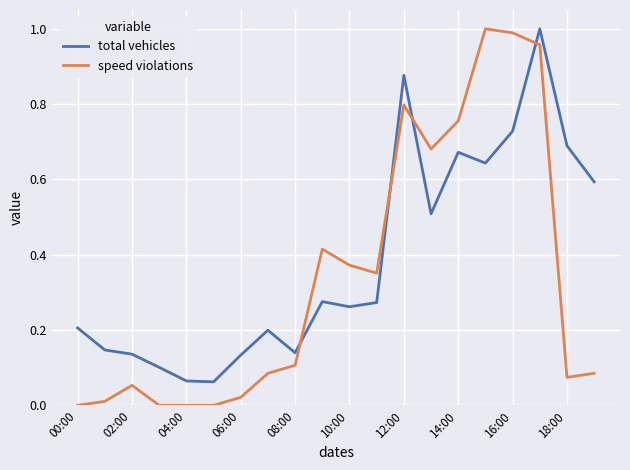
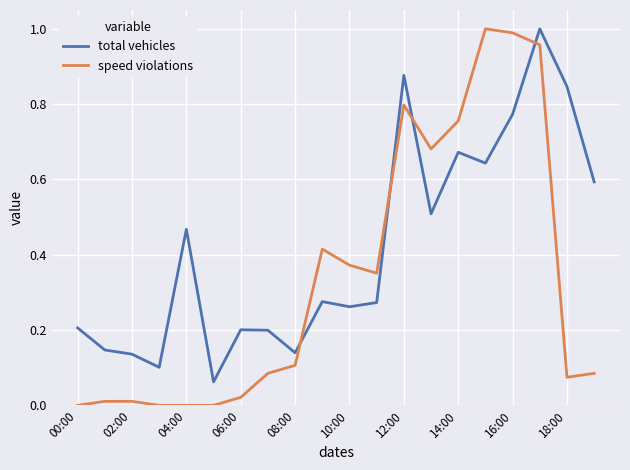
  {
    "total vehicles": {
      "00:00": 0.21,
      "02:00": 0.14,
-     "04:00": 0.06,
-     "06:00": 0.13,
+     "04:00": 0.47,
+     "06:00": 0.20,
      "08:00": 0.14,
      "10:00": 0.26,
      "12:00": 0.88,
      "14:00": 0.67,
-     "16:00": 0.73,
-     "18:00": 0.69
+     "16:00": 0.77,
+     "18:00": 0.85
    },
    "speed violations": {
      "00:00": 0.00,
-     "02:00": 0.05,
+     "02:00": 0.01,
      "04:00": 0.00,
      "06:00": 0.02,
      "08:00": 0.11,
      "10:00": 0.37,
      "12:00": 0.80,
      "14:00": 0.76,
      "16:00": 0.99,
      "18:00": 0.07
    }
  }
